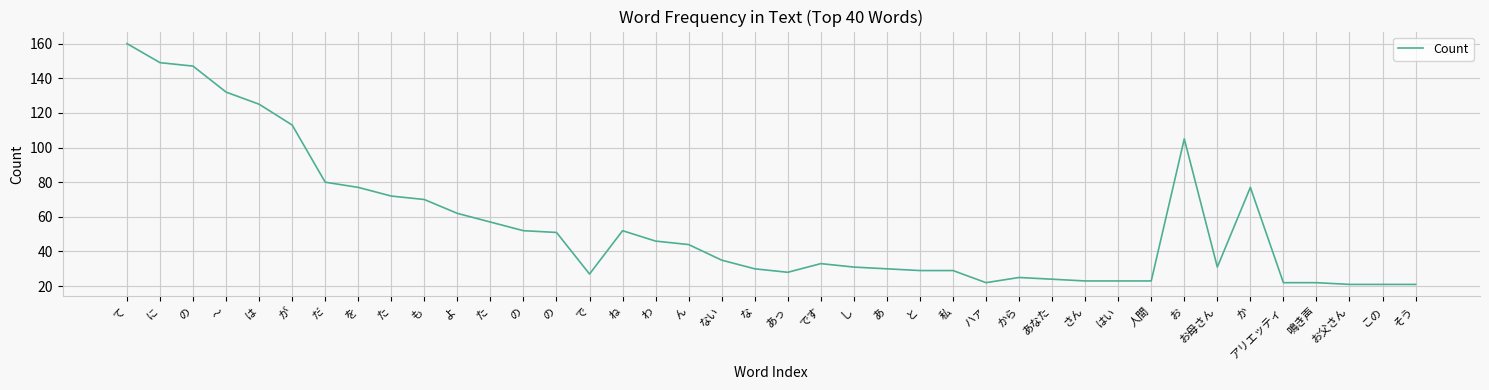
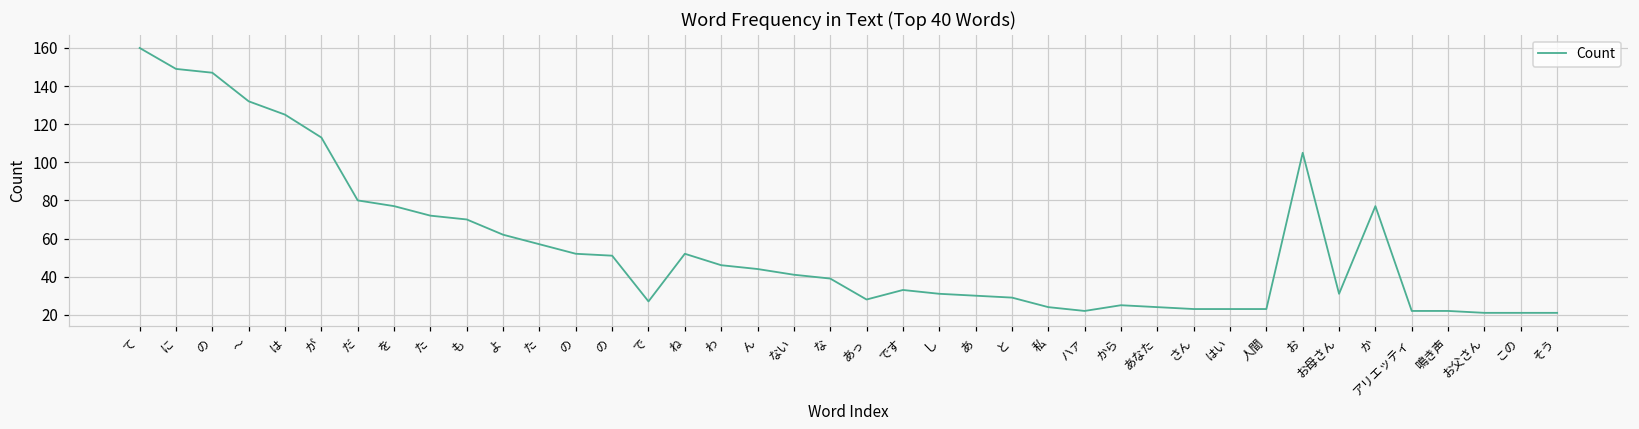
  {
    "て": 160,
    "に": 149,
    "〜": 132,
    "は": 125,
    "が": 113,
    "だ": 80,
    "を": 77,
    "も": 70,
    "よ": 62,
    "で": 27,
    "ね": 52,
    "わ": 46,
    "ん": 44,
-   "ない": 35,
-   "な": 30,
+   "ない": 41,
+   "な": 39,
    "あっ": 28,
    "です": 33,
    "し": 31,
    "あ": 30,
    "と": 29,
-   "私": 29,
+   "私": 24,
    "ハァ": 22,
    "から": 25,
    "あなた": 24,
    "さん": 23,
    "はい": 23,
    "人間": 23,
    "お": 105,
    "お母さん": 31,
    "か": 77,
    "アリエッティ": 22,
    "鳴き声": 22,
    "お父さん": 21,
    "この": 21,
    "そう": 21
  }
